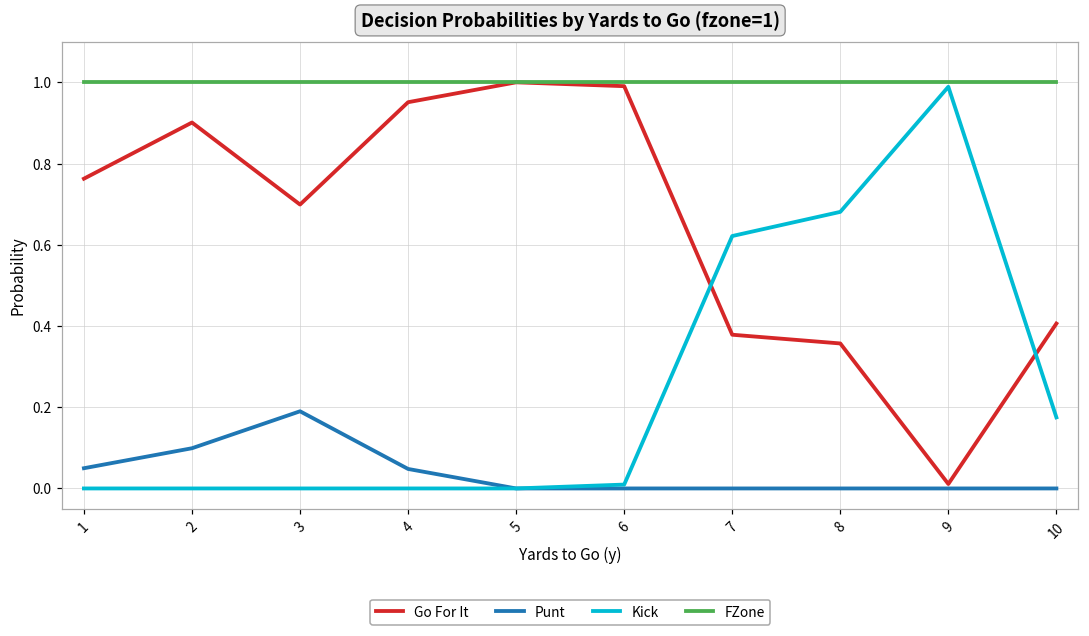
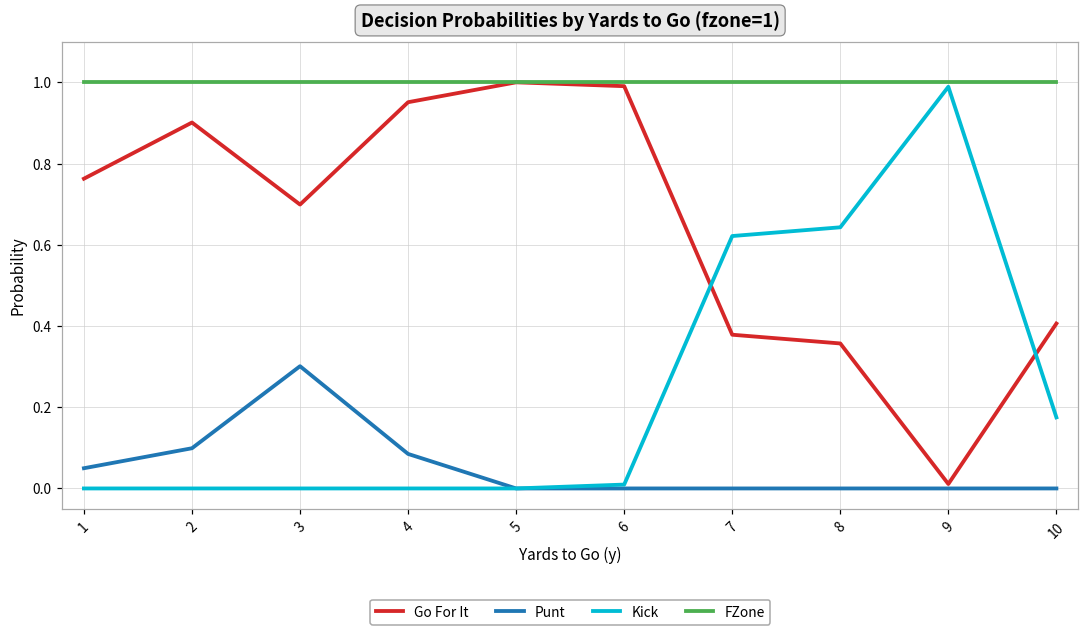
  {
    "Go For It": {
      "1": 0.76,
      "2": 0.90,
      "3": 0.70,
      "4": 0.95,
      "6": 0.99,
      "7": 0.38,
      "8": 0.36,
      "9": 0.01,
      "10": 0.41
    },
    "Punt": {
      "1": 0.05,
      "2": 0.10,
-     "3": 0.19,
-     "4": 0.05,
+     "3": 0.30,
+     "4": 0.09,
      "6": 0.00,
      "7": 0.00,
      "8": 0.00,
      "9": 0.00,
      "10": 0.00
    },
    "Kick": {
      "1": 0.00,
      "2": 0.00,
      "3": 0.00,
      "4": 0.00,
      "6": 0.01,
      "7": 0.62,
-     "8": 0.68,
+     "8": 0.64,
      "9": 0.99,
      "10": 0.18
    },
    "FZone": {
      "1": 1.00,
      "2": 1.00,
      "3": 1.00,
      "4": 1.00,
      "6": 1.00,
      "7": 1.00,
      "8": 1.00,
      "9": 1.00,
      "10": 1.00
    }
  }
